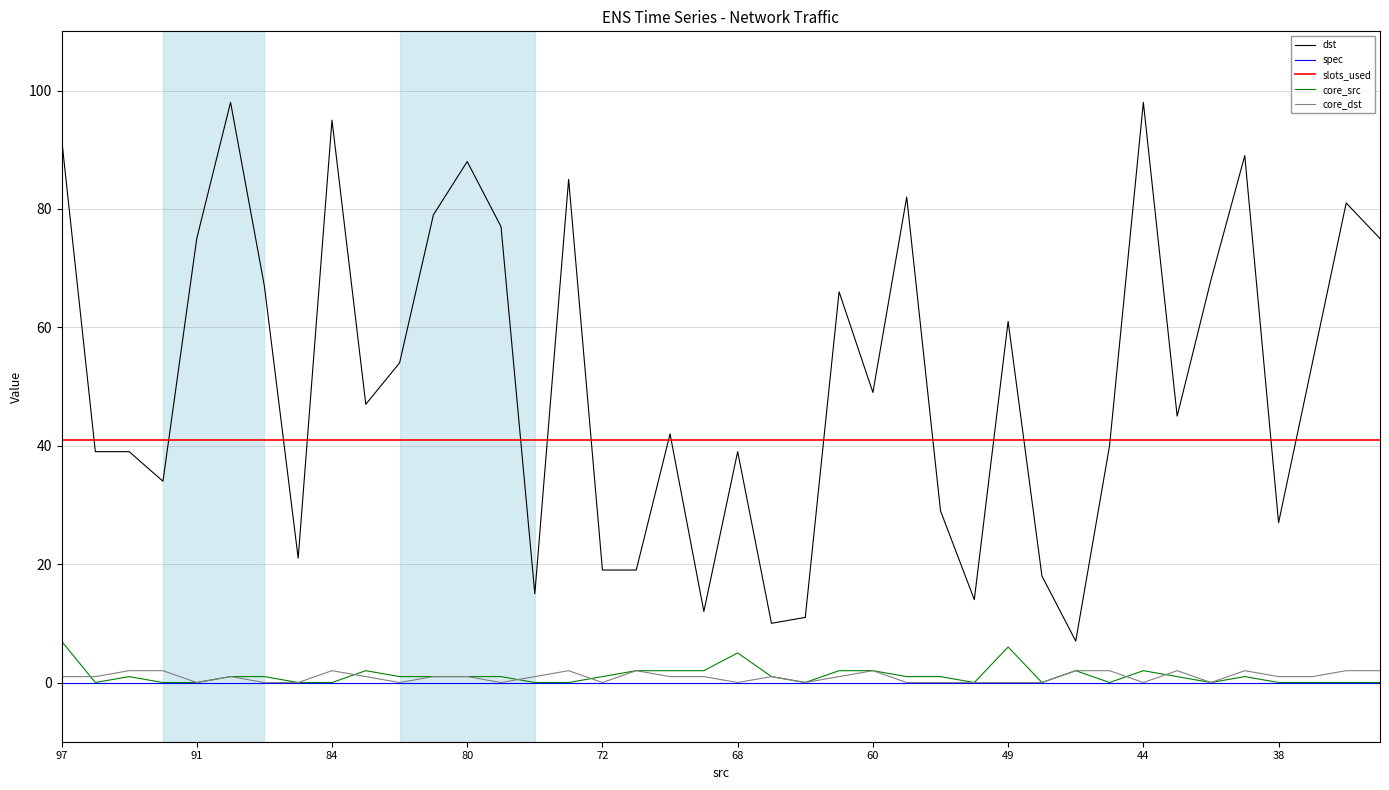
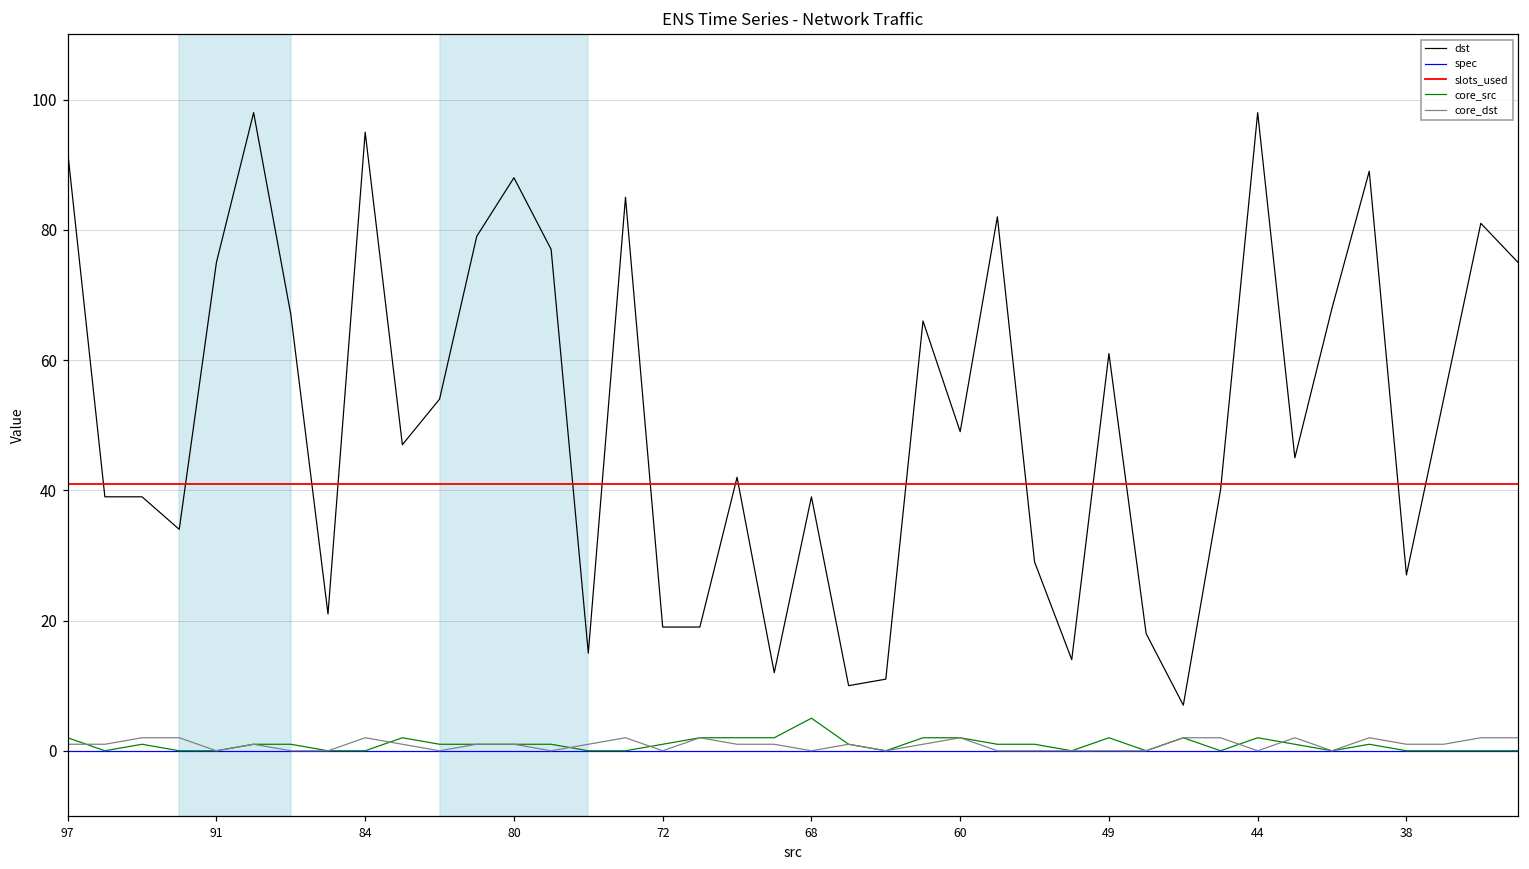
  {
    "dst": {
      "97": 92,
      "91": 75,
      "84": 95,
      "80": 88,
      "72": 19,
      "68": 39,
      "60": 49,
      "49": 61,
      "44": 98
    },
    "spec": {
      "97": 0,
      "80": 0,
      "60": 0
    },
    "slots_used": {
      "97": 41,
      "91": 41,
      "84": 41,
      "80": 41,
      "72": 41,
      "68": 41,
      "60": 41,
      "49": 41,
      "44": 41
    },
    "core_src": {
-     "97": 7,
+     "97": 2,
      "72": 1,
      "68": 5,
-     "49": 6,
+     "49": 2,
      "44": 2
    },
    "core_dst": {
      "97": 1,
      "84": 2
    }
  }
